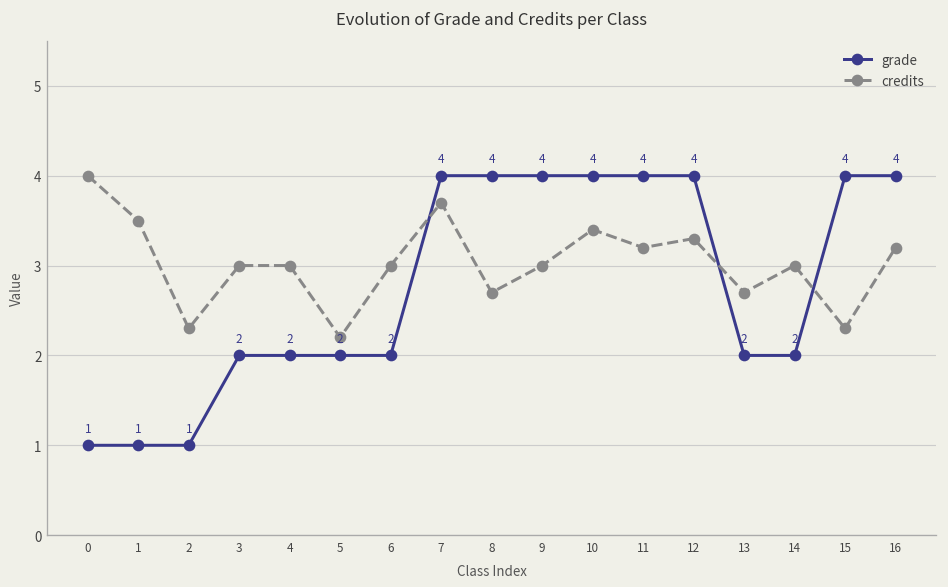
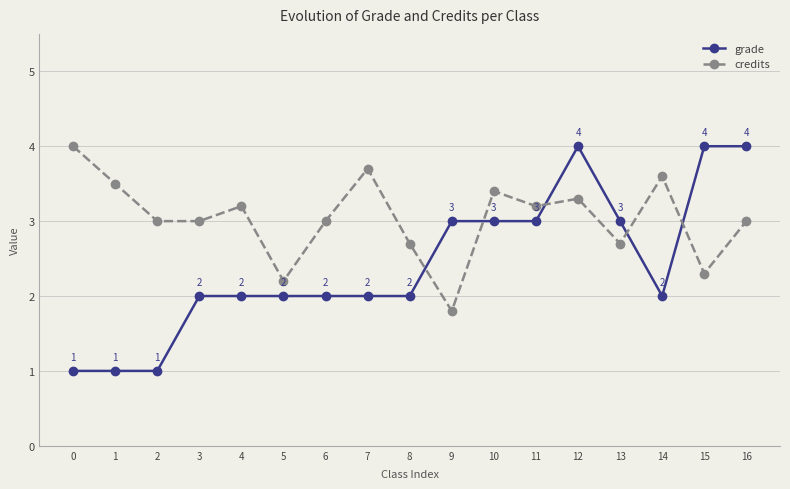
  {
    "grade": {
      "0": 1,
      "1": 1,
      "2": 1,
      "3": 2,
      "4": 2,
      "6": 2,
-     "7": 4,
-     "8": 4,
-     "9": 4,
-     "10": 4,
-     "11": 4,
+     "7": 2,
+     "8": 2,
+     "9": 3,
+     "10": 3,
+     "11": 3,
      "12": 4,
-     "13": 2,
+     "13": 3,
      "14": 2,
      "15": 4,
      "16": 4
    },
    "credits": {
      "0": 4.0,
      "1": 3.5,
-     "2": 2.3,
+     "2": 3.0,
      "3": 3.0,
-     "4": 3.0,
+     "4": 3.2,
      "6": 3.0,
      "7": 3.7,
      "8": 2.7,
-     "9": 3.0,
+     "9": 1.8,
      "12": 3.3,
-     "14": 3.0,
+     "14": 3.6,
      "15": 2.3,
-     "16": 3.2
+     "16": 3.0
    }
  }
